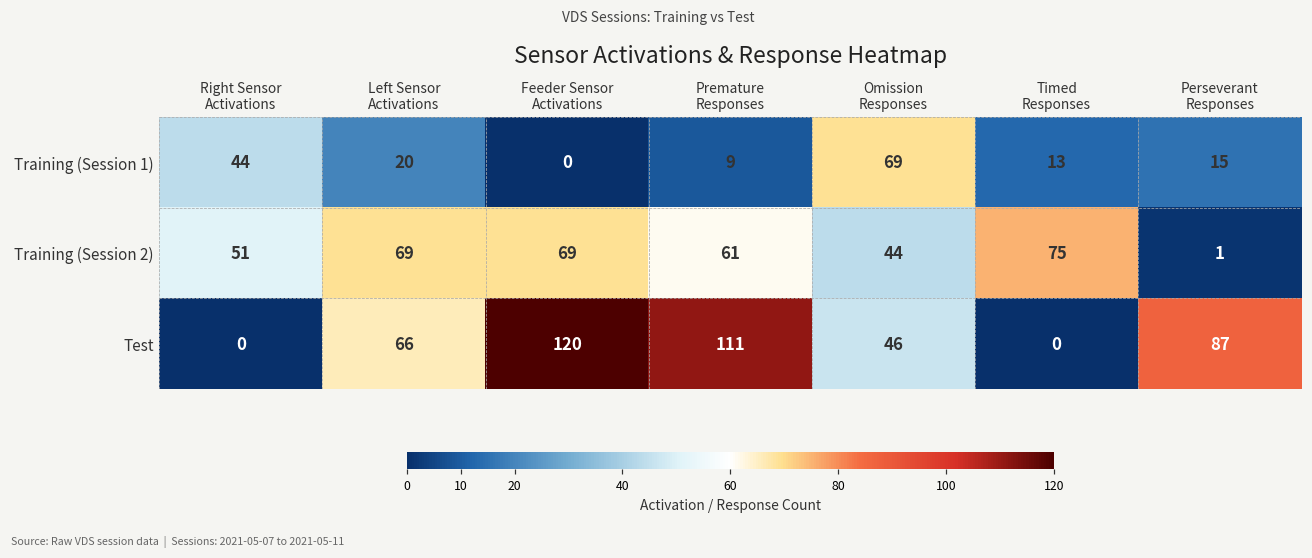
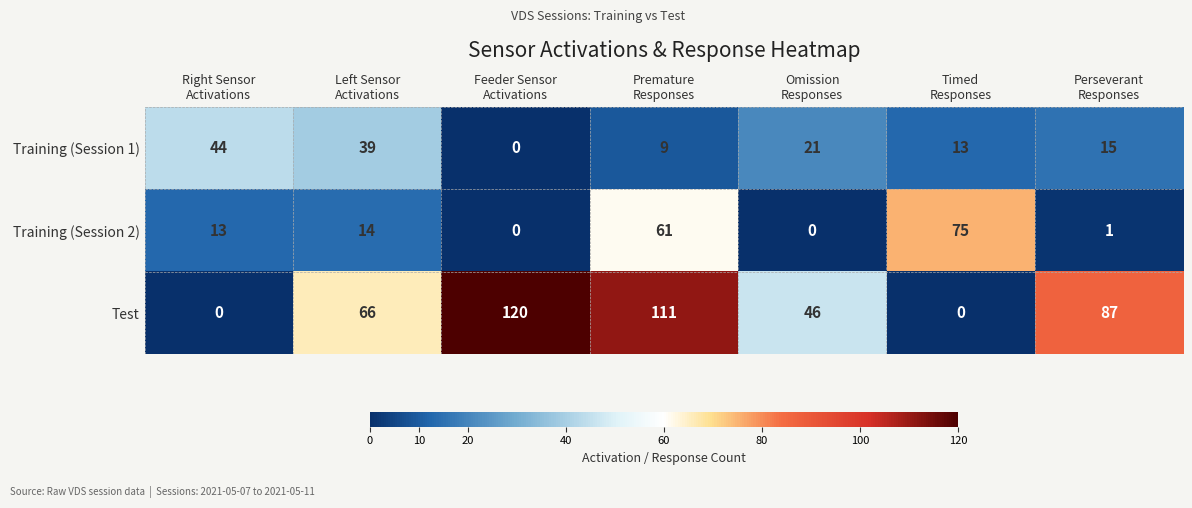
  {
    "Training (Session 1)": {
      "Right Sensor Activations": 44,
-     "Left Sensor Activations": 20,
+     "Left Sensor Activations": 39,
      "Feeder Sensor Activations": 0,
      "Premature Responses": 9,
-     "Omission Responses": 69,
+     "Omission Responses": 21,
      "Timed Responses": 13,
      "Perseverant Responses": 15
    },
    "Training (Session 2)": {
-     "Right Sensor Activations": 51,
-     "Left Sensor Activations": 69,
-     "Feeder Sensor Activations": 69,
+     "Right Sensor Activations": 13,
+     "Left Sensor Activations": 14,
+     "Feeder Sensor Activations": 0,
      "Premature Responses": 61,
-     "Omission Responses": 44,
+     "Omission Responses": 0,
      "Timed Responses": 75,
      "Perseverant Responses": 1
    },
    "Test": {
      "Right Sensor Activations": 0,
      "Left Sensor Activations": 66,
      "Feeder Sensor Activations": 120,
      "Premature Responses": 111,
      "Omission Responses": 46,
      "Timed Responses": 0,
      "Perseverant Responses": 87
    }
  }
